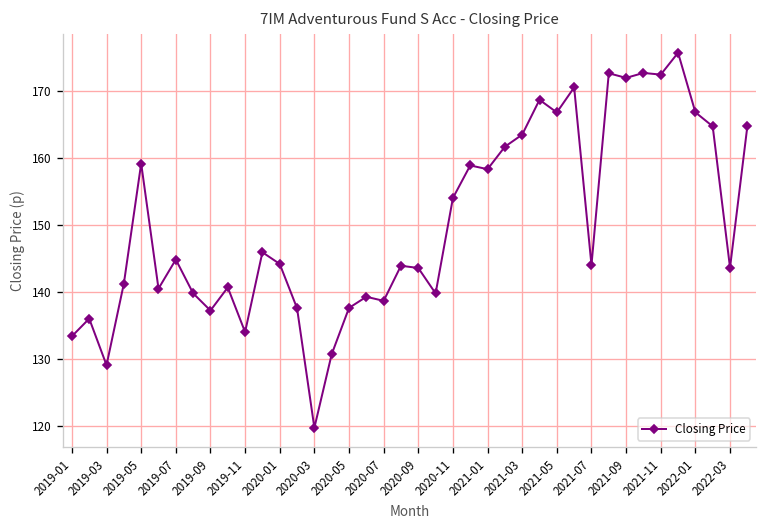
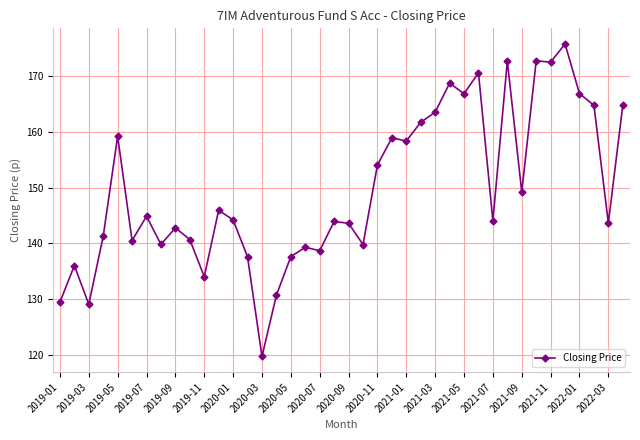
  {
-   "2019-01": 133,
+   "2019-01": 129,
    "2019-03": 129,
    "2019-05": 159,
    "2019-07": 145,
-   "2019-09": 137,
+   "2019-09": 143,
    "2019-11": 134,
    "2020-01": 144,
    "2020-03": 120,
    "2020-05": 138,
    "2020-07": 139,
    "2020-09": 144,
    "2020-11": 154,
    "2021-01": 158,
    "2021-03": 164,
    "2021-05": 167,
    "2021-07": 144,
-   "2021-09": 172,
+   "2021-09": 149,
    "2021-11": 173,
    "2022-01": 167,
    "2022-03": 144
  }
